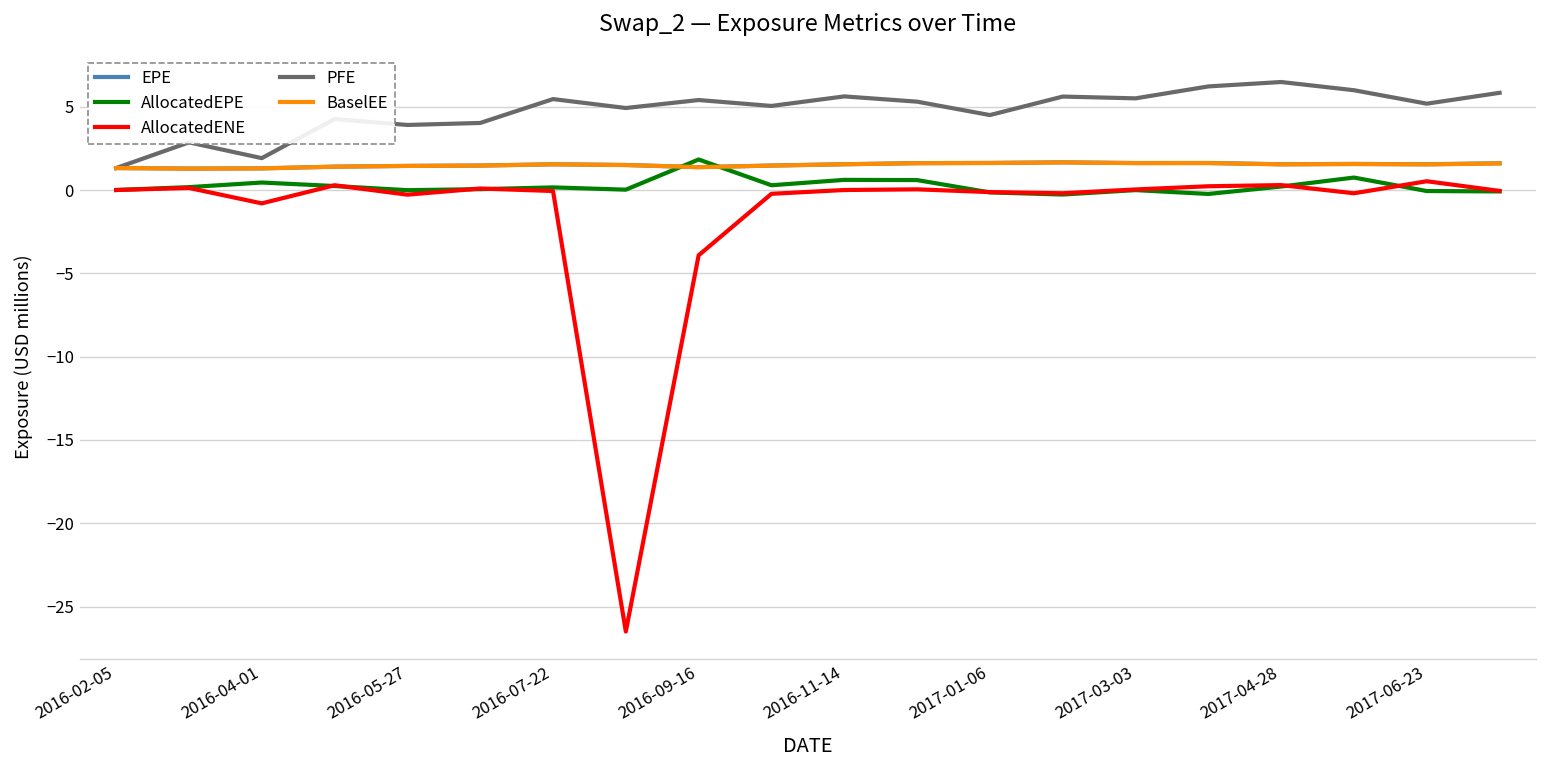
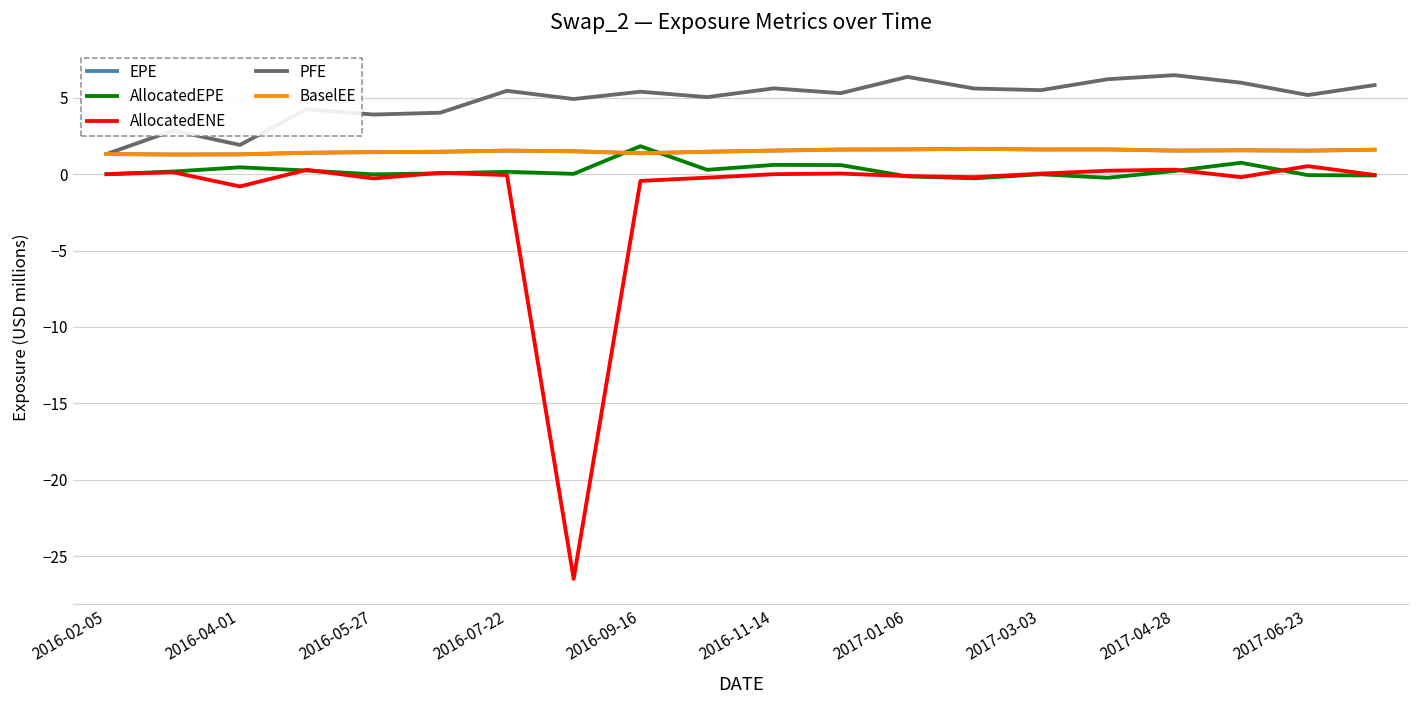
  {
    "BaselEE": {
      "2016-04-01": 1.3,
      "2016-05-27": 1.4,
      "2016-07-22": 1.5,
      "2016-09-16": 1.4,
      "2016-11-14": 1.5,
      "2017-01-06": 1.6,
      "2017-03-03": 1.6,
      "2017-04-28": 1.5,
      "2017-06-23": 1.5
    },
    "AllocatedEPE": {
      "2016-04-01": 0.4,
      "2016-05-27": 0.0,
      "2016-07-22": 0.2,
      "2016-09-16": 1.8,
      "2016-11-14": 0.6,
      "2017-06-23": -0.1
    },
    "AllocatedENE": {
      "2016-04-01": -0.8,
      "2016-05-27": -0.3,
      "2016-07-22": -0.1,
-     "2016-09-16": -3.9,
+     "2016-09-16": -0.4,
      "2016-11-14": 0.0,
      "2017-06-23": 0.5
    },
    "PFE": {
      "2016-04-01": 1.9,
      "2016-05-27": 3.9,
      "2016-07-22": 5.5,
      "2016-09-16": 5.4,
      "2016-11-14": 5.6,
-     "2017-01-06": 4.5,
+     "2017-01-06": 6.4,
      "2017-03-03": 5.5,
      "2017-04-28": 6.5,
      "2017-06-23": 5.2
    }
  }
